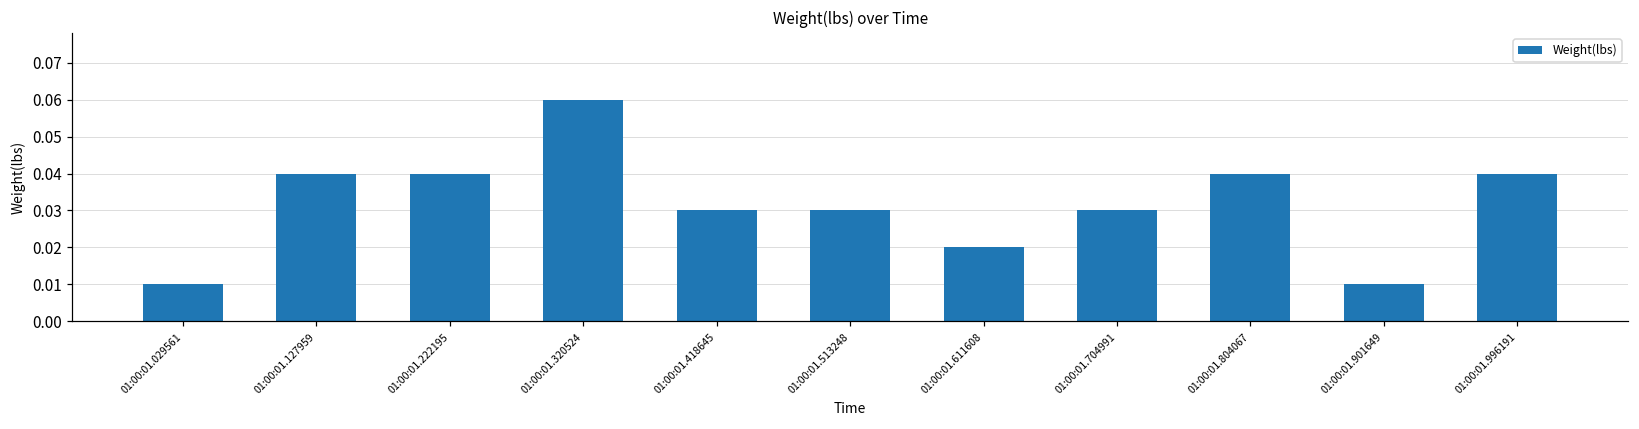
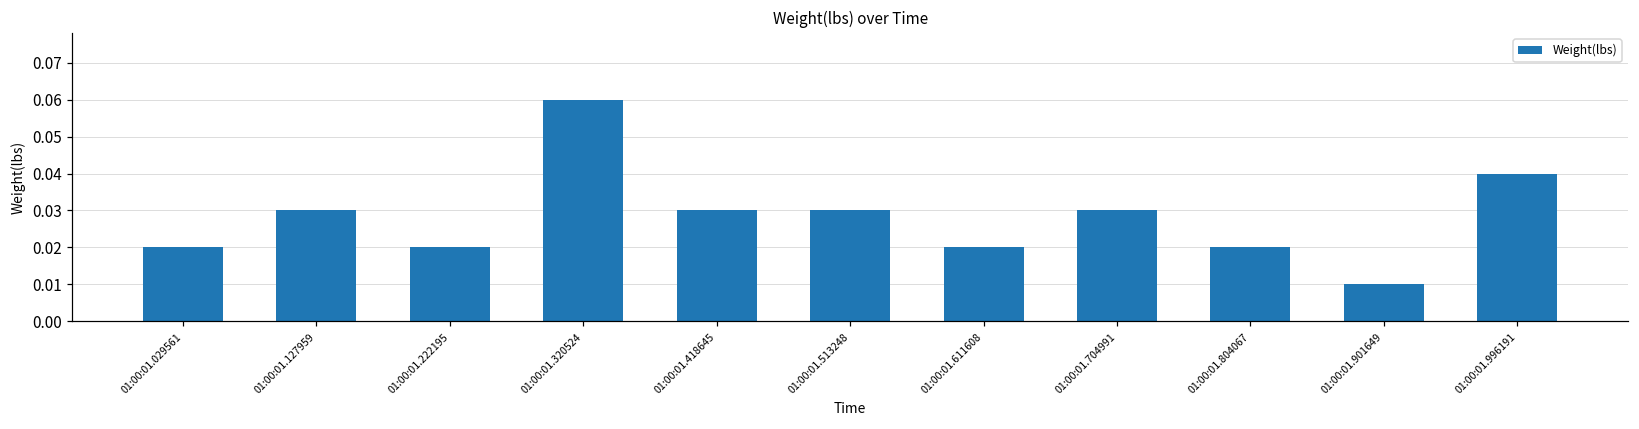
  {
-   "01:00:01.029561": 0.01,
-   "01:00:01.127959": 0.04,
-   "01:00:01.222195": 0.04,
+   "01:00:01.029561": 0.02,
+   "01:00:01.127959": 0.03,
+   "01:00:01.222195": 0.02,
    "01:00:01.320524": 0.06,
    "01:00:01.418645": 0.03,
    "01:00:01.513248": 0.03,
    "01:00:01.611608": 0.02,
    "01:00:01.704991": 0.03,
-   "01:00:01.804067": 0.04,
+   "01:00:01.804067": 0.02,
    "01:00:01.901649": 0.01,
    "01:00:01.996191": 0.04
  }
